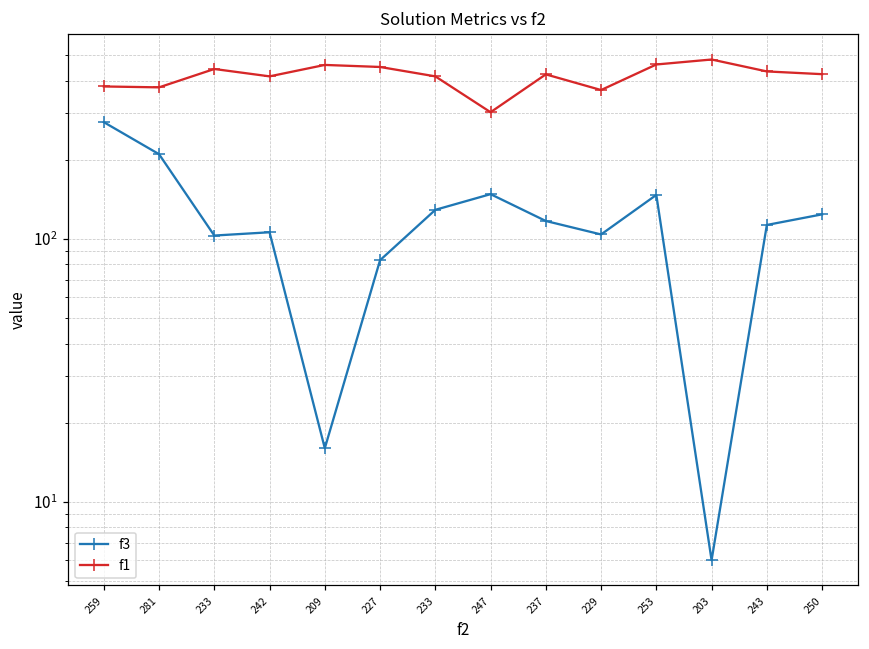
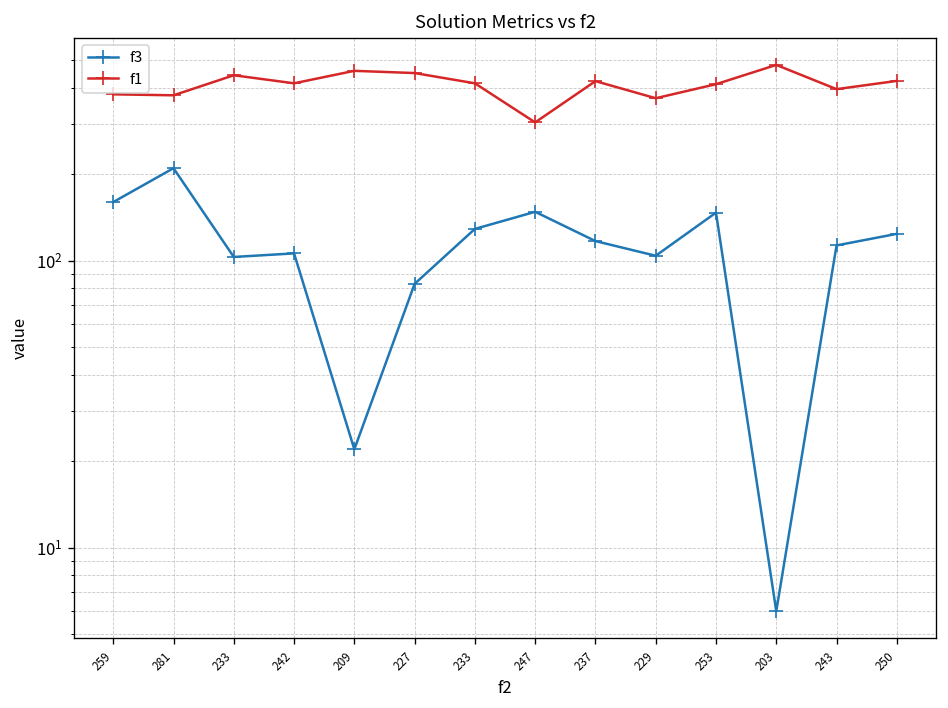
  {
    "f3": {
-     "259": 280,
+     "259": 160,
      "281": 210,
      "242": 110,
-     "209": 16,
+     "209": 22,
      "227": 83,
      "247": 150,
      "237": 120,
      "229": 100,
      "253": 150,
      "203": 6,
      "243": 110,
      "250": 120
    },
    "f1": {
      "259": 380,
      "281": 380,
      "242": 420,
      "209": 460,
      "227": 450,
      "247": 300,
      "237": 420,
      "229": 370,
-     "253": 460,
+     "253": 410,
      "203": 480,
-     "243": 430,
+     "243": 400,
      "250": 420
    }
  }
